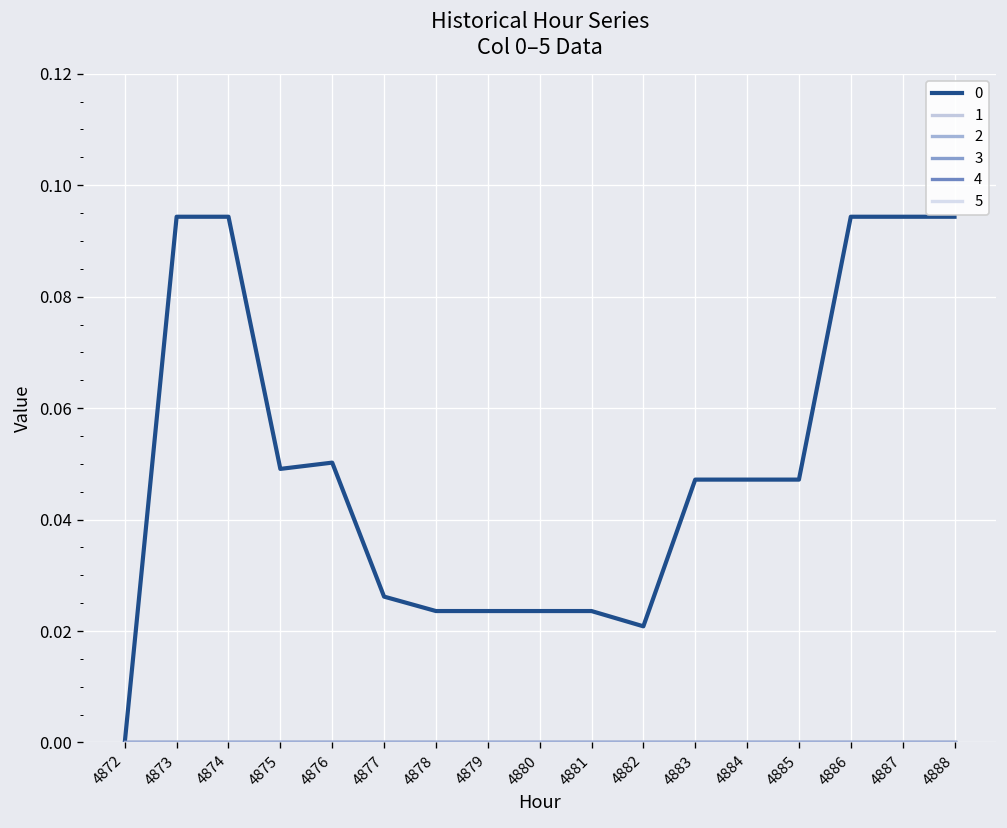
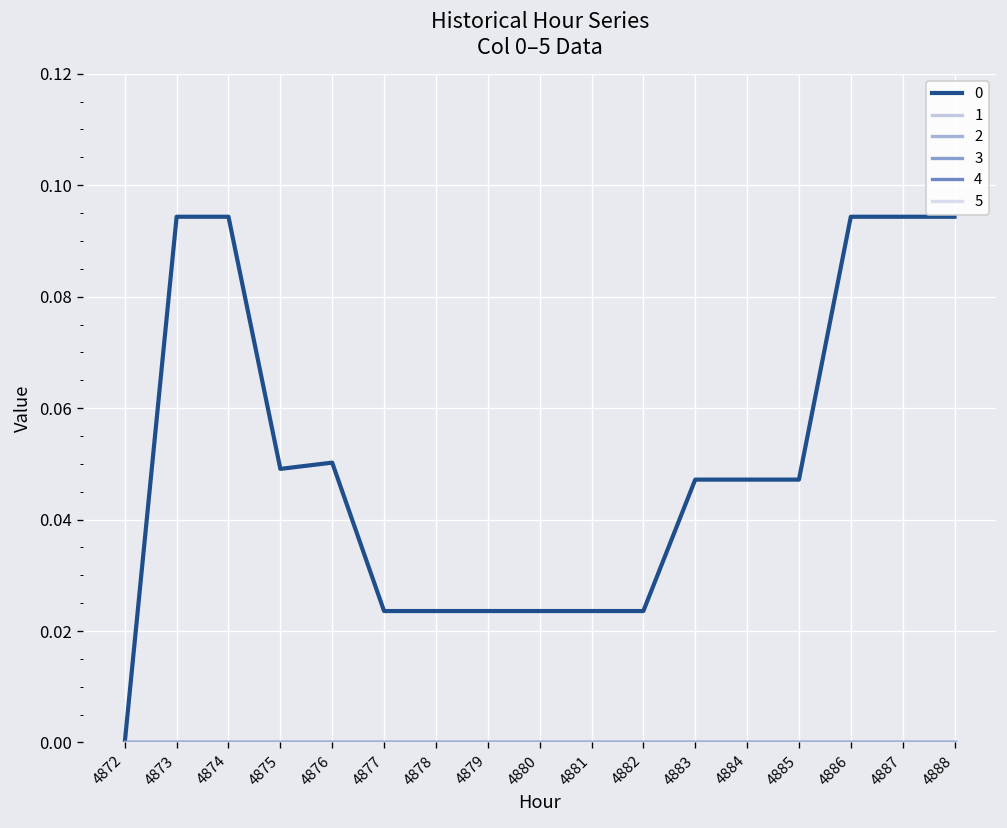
  {
    "0": {
      "4873": 0.094,
      "4874": 0.094,
      "4875": 0.049,
      "4876": 0.050,
-     "4877": 0.026,
+     "4877": 0.024,
      "4878": 0.024,
      "4879": 0.024,
      "4880": 0.024,
      "4881": 0.024,
-     "4882": 0.021,
+     "4882": 0.024,
      "4883": 0.047,
      "4884": 0.047,
      "4885": 0.047,
      "4886": 0.094,
      "4887": 0.094
    },
    "5": {
      "4873": 0.000,
      "4874": 0.000,
      "4875": 0.000,
      "4876": 0.000,
      "4877": 0.000,
      "4878": 0.000,
      "4879": 0.000,
      "4880": 0.000,
      "4881": 0.000,
      "4882": 0.000,
      "4883": 0.000,
      "4884": 0.000,
      "4885": 0.000,
      "4886": 0.000,
      "4887": 0.000,
      "4888": 0.000
    }
  }
